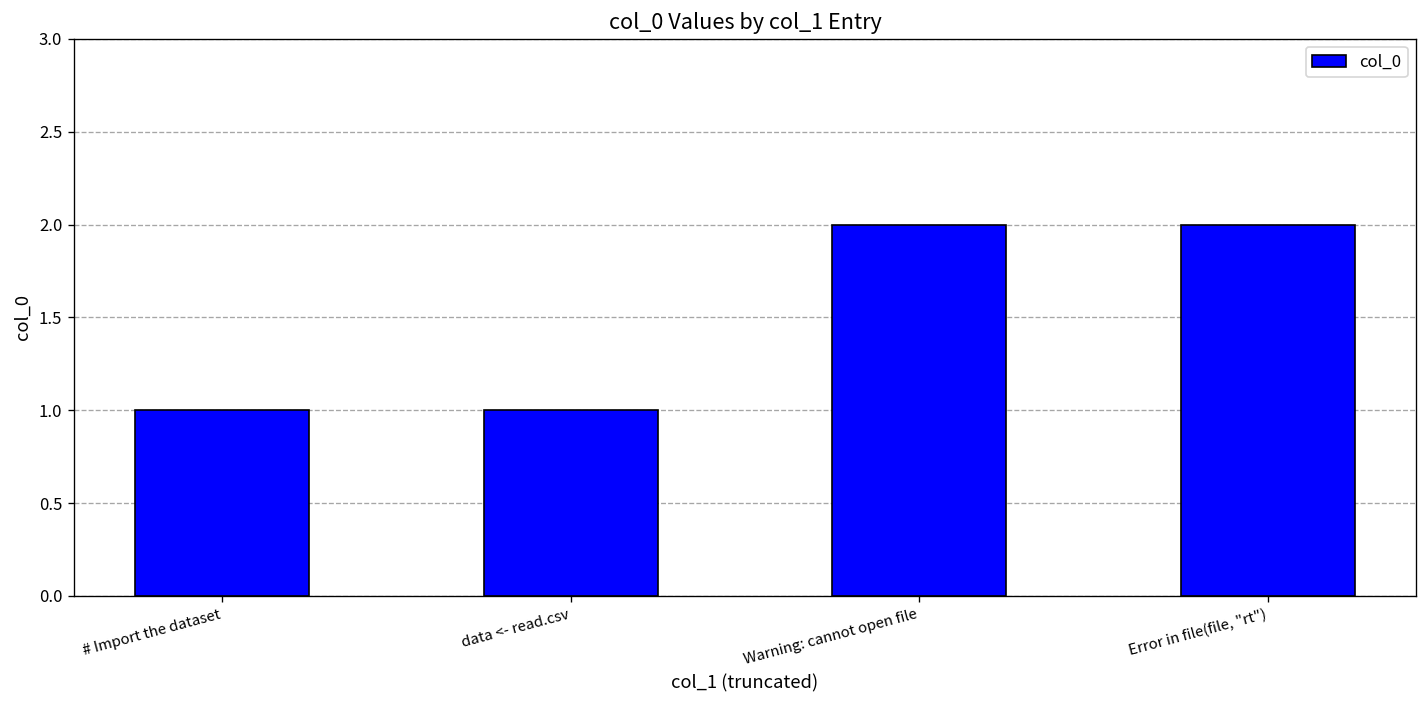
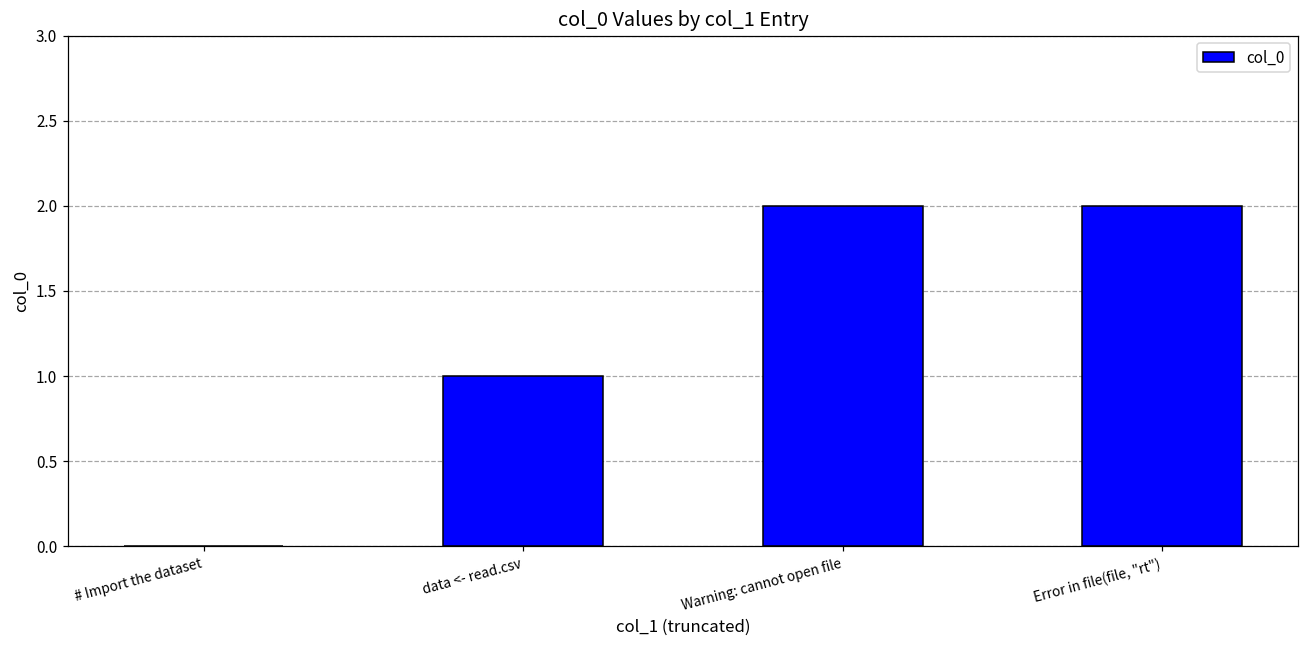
  {
-   "# Import the dataset": 1,
+   "# Import the dataset": 0,
    "data <- read.csv": 1,
    "Warning: cannot open file": 2,
    "Error in file(file, \"rt\")": 2
  }
